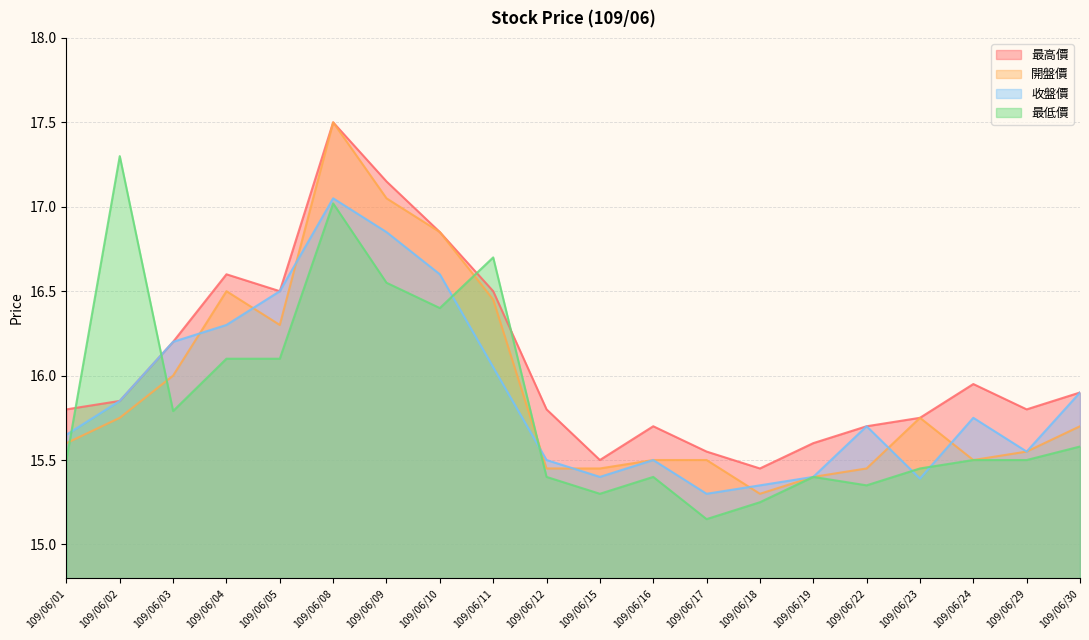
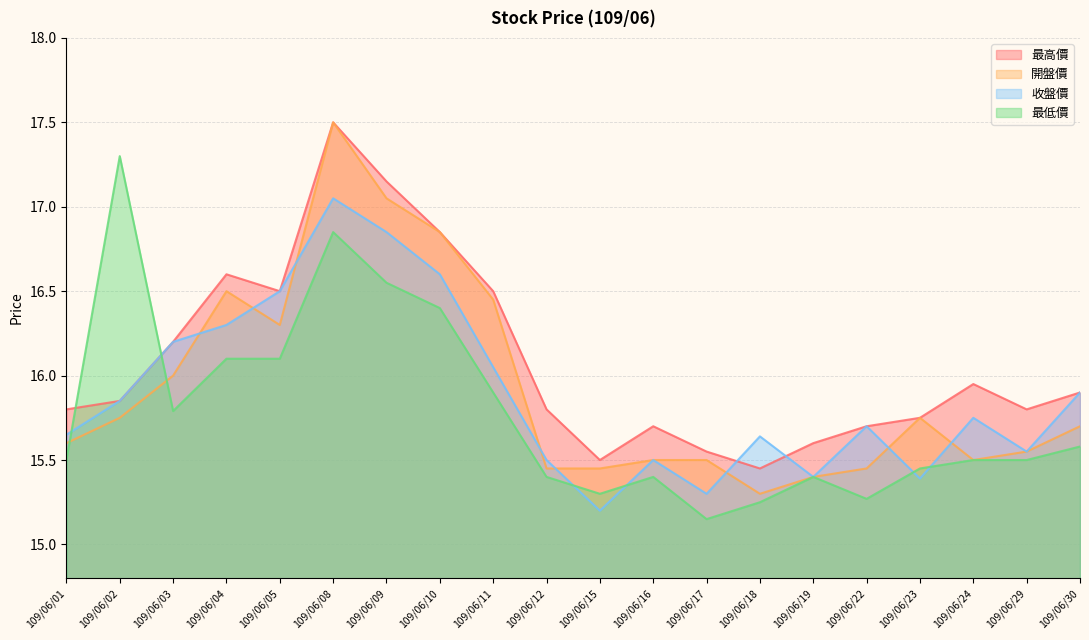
  {
    "收盤價": {
      "109/06/01": 15.65,
      "109/06/04": 16.30,
      "109/06/08": 17.05,
      "109/06/09": 16.85,
      "109/06/10": 16.60,
      "109/06/11": 16.05,
      "109/06/12": 15.50,
-     "109/06/15": 15.4,
+     "109/06/15": 15.2,
      "109/06/17": 15.30,
-     "109/06/18": 15.35,
+     "109/06/18": 15.64,
      "109/06/23": 15.39,
      "109/06/24": 15.75
    },
    "最低價": {
      "109/06/01": 15.50,
      "109/06/02": 17.30,
      "109/06/03": 15.79,
      "109/06/04": 16.10,
      "109/06/05": 16.10,
-     "109/06/08": 17.02,
+     "109/06/08": 16.85,
      "109/06/09": 16.55,
      "109/06/10": 16.40,
-     "109/06/11": 16.7,
+     "109/06/11": 15.9,
      "109/06/12": 15.40,
      "109/06/15": 15.30,
      "109/06/16": 15.40,
      "109/06/17": 15.15,
      "109/06/18": 15.25,
-     "109/06/22": 15.35,
+     "109/06/22": 15.27,
      "109/06/23": 15.45,
      "109/06/29": 15.50,
      "109/06/30": 15.58
    }
  }
